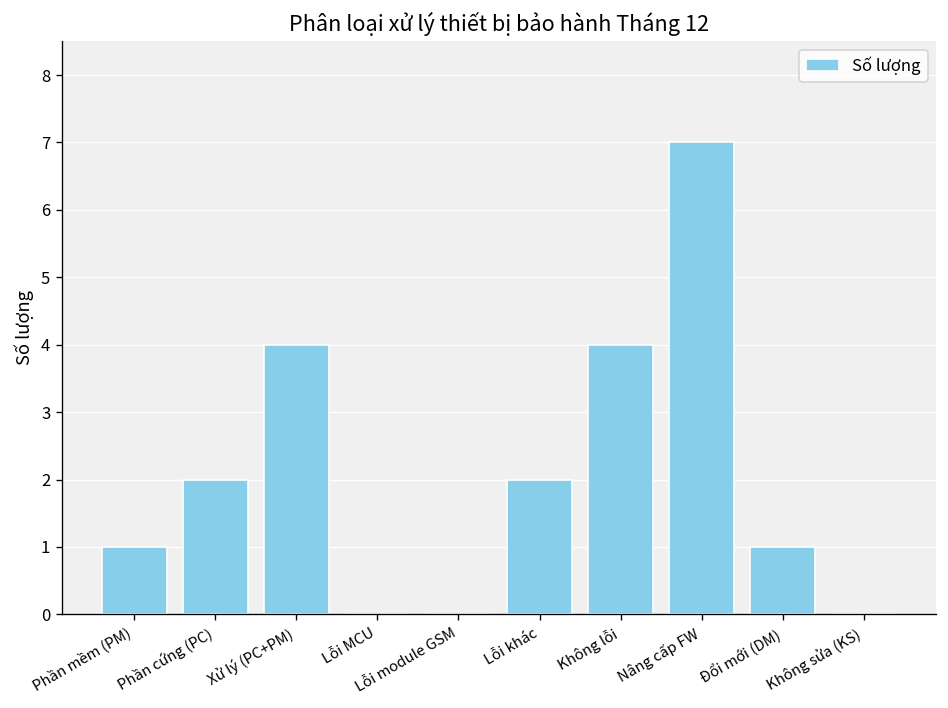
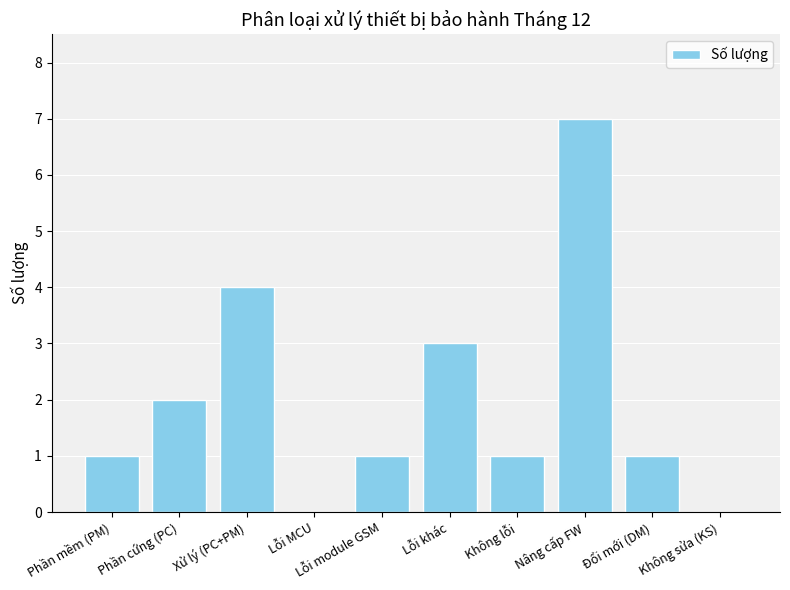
  {
    "Phần mềm (PM)": 1,
    "Phần cứng (PC)": 2,
    "Xử lý (PC+PM)": 4,
    "Lỗi MCU": 0,
-   "Lỗi module GSM": 0,
-   "Lỗi khác": 2,
-   "Không lỗi": 4,
+   "Lỗi module GSM": 1,
+   "Lỗi khác": 3,
+   "Không lỗi": 1,
    "Nâng cấp FW": 7,
    "Đổi mới (DM)": 1,
    "Không sửa (KS)": 0
  }
